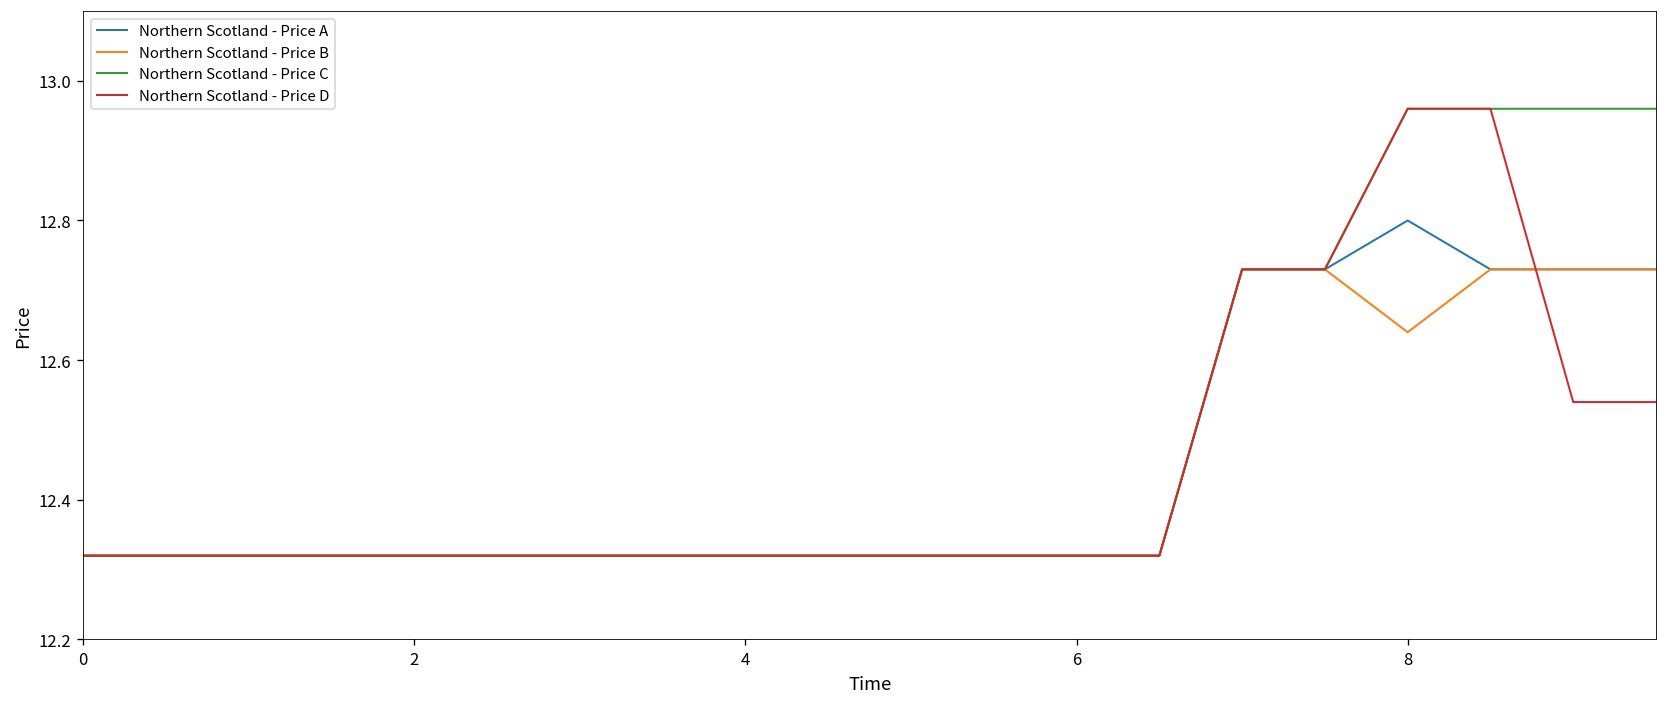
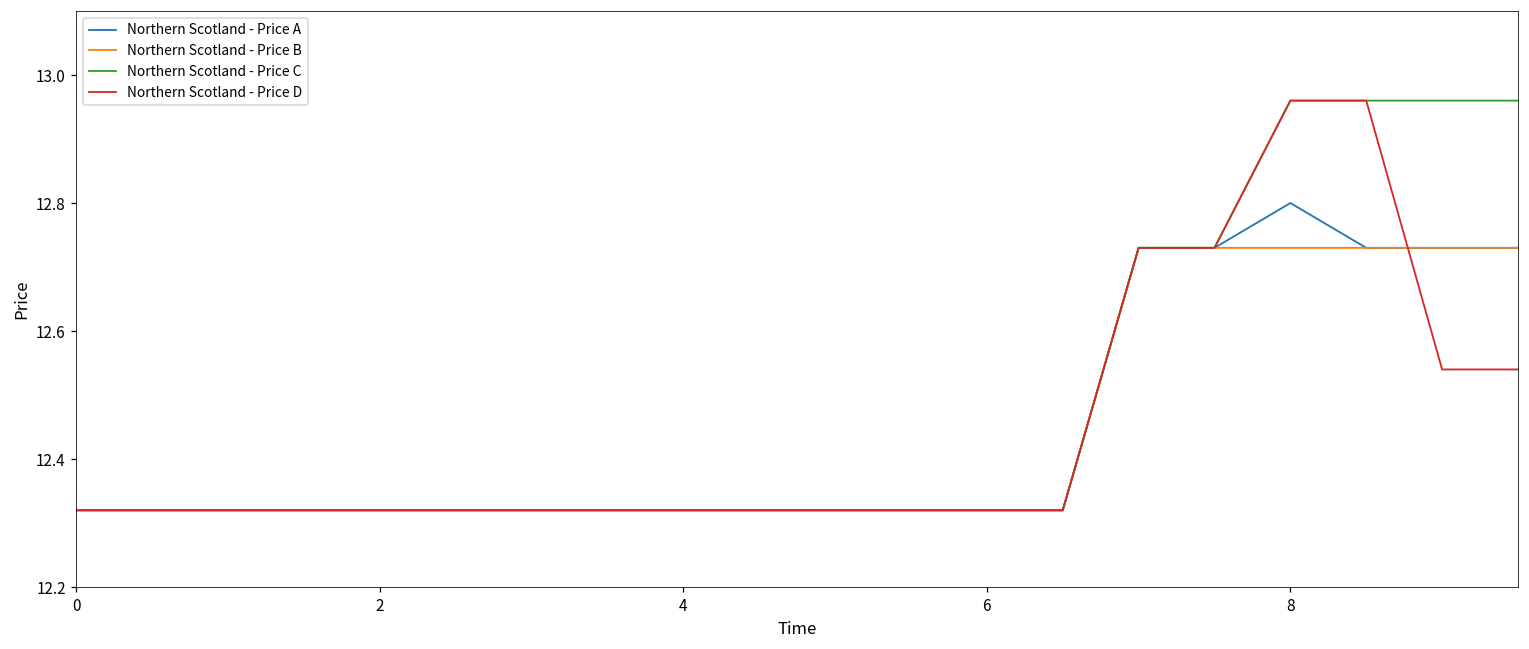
  {
    "Northern Scotland - Price A": {
      "8": 12.80
    },
    "Northern Scotland - Price B": {
-     "8": 12.64
+     "8": 12.73
    }
  }
